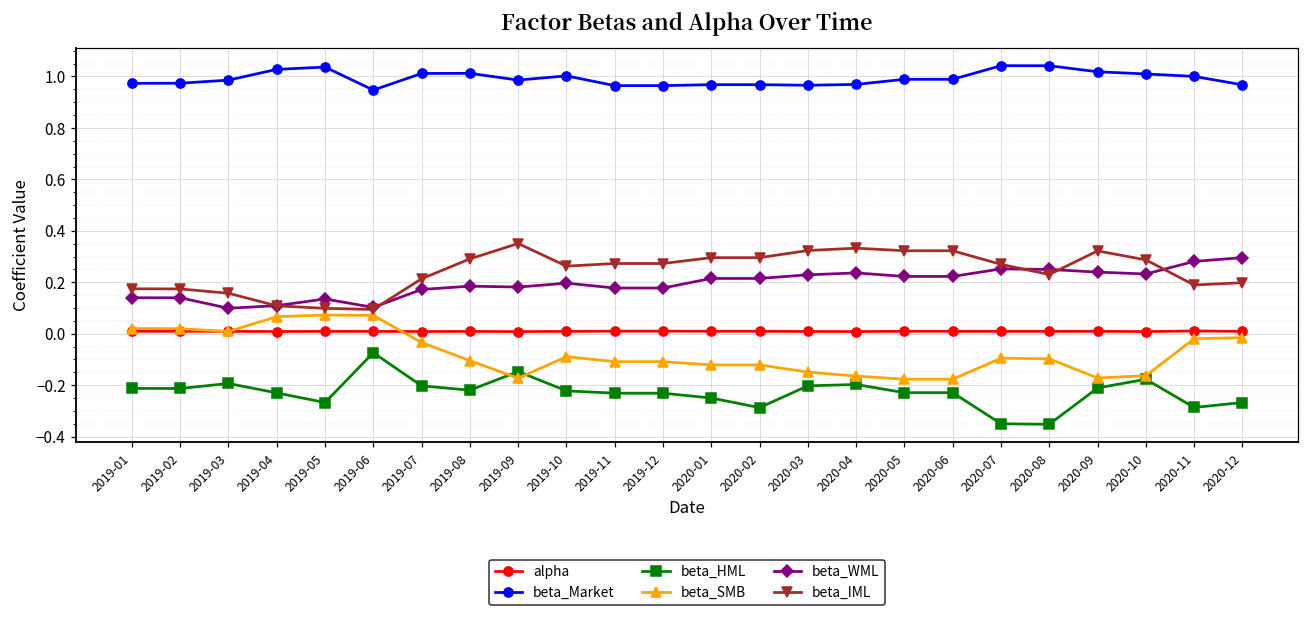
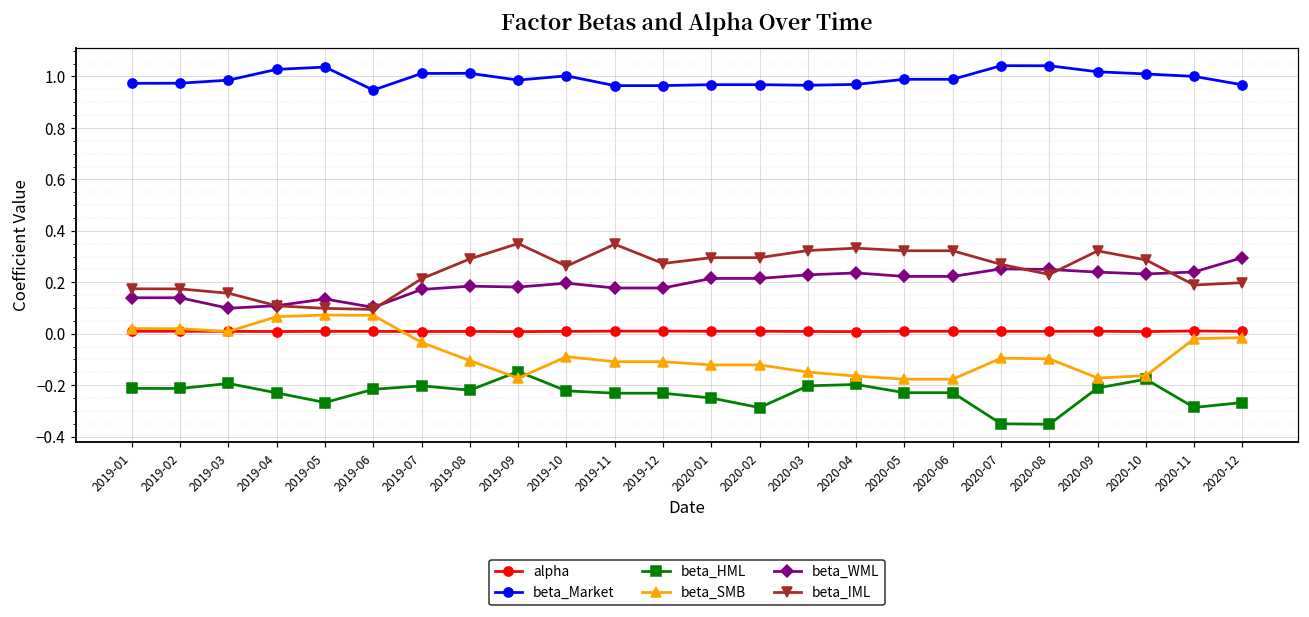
  {
    "alpha": {
      "2019-04": 0.01,
      "2019-05": 0.01,
      "2019-06": 0.01,
      "2019-07": 0.01,
      "2019-08": 0.01,
      "2019-09": 0.01,
      "2019-10": 0.01,
      "2019-11": 0.01,
      "2019-12": 0.01,
      "2020-01": 0.01,
      "2020-02": 0.01,
      "2020-03": 0.01,
      "2020-04": 0.01,
      "2020-05": 0.01,
      "2020-06": 0.01,
      "2020-07": 0.01,
      "2020-08": 0.01,
      "2020-09": 0.01,
      "2020-10": 0.01,
      "2020-11": 0.01,
      "2020-12": 0.01
    },
    "beta_Market": {
      "2019-01": 0.97,
      "2019-02": 0.97,
      "2019-03": 0.99,
      "2019-04": 1.03,
      "2019-05": 1.04,
      "2019-06": 0.95,
      "2019-07": 1.01,
      "2019-08": 1.01,
      "2019-09": 0.99,
      "2019-10": 1.00,
      "2019-11": 0.96,
      "2019-12": 0.96,
      "2020-01": 0.97,
      "2020-02": 0.97,
      "2020-03": 0.97,
      "2020-04": 0.97,
      "2020-05": 0.99,
      "2020-06": 0.99,
      "2020-07": 1.04,
      "2020-08": 1.04,
      "2020-09": 1.02,
      "2020-10": 1.01,
      "2020-11": 1.00,
      "2020-12": 0.97
    },
    "beta_HML": {
      "2019-01": -0.21,
      "2019-02": -0.21,
      "2019-03": -0.19,
      "2019-04": -0.23,
      "2019-05": -0.27,
-     "2019-06": -0.07,
+     "2019-06": -0.22,
      "2019-07": -0.20,
      "2019-08": -0.22,
      "2019-09": -0.15,
      "2019-10": -0.22,
      "2019-11": -0.23,
      "2019-12": -0.23,
      "2020-01": -0.25,
      "2020-02": -0.29,
      "2020-03": -0.20,
      "2020-04": -0.20,
      "2020-05": -0.23,
      "2020-06": -0.23,
      "2020-07": -0.35,
      "2020-08": -0.35,
      "2020-09": -0.21,
      "2020-10": -0.18,
      "2020-11": -0.29,
      "2020-12": -0.27
    },
    "beta_SMB": {
      "2019-04": 0.07,
      "2019-05": 0.07,
      "2019-06": 0.07,
      "2019-07": -0.03,
      "2019-08": -0.10,
      "2019-09": -0.17,
      "2019-10": -0.09,
      "2019-11": -0.11,
      "2019-12": -0.11,
      "2020-01": -0.12,
      "2020-02": -0.12,
      "2020-03": -0.15,
      "2020-04": -0.16,
      "2020-05": -0.18,
      "2020-06": -0.18,
      "2020-07": -0.10,
      "2020-08": -0.10,
      "2020-09": -0.17,
      "2020-10": -0.16,
      "2020-11": -0.02,
      "2020-12": -0.02
    },
    "beta_WML": {
      "2019-01": 0.14,
      "2019-02": 0.14,
      "2019-03": 0.10,
      "2019-05": 0.14,
      "2019-07": 0.17,
      "2019-08": 0.18,
      "2019-09": 0.18,
      "2019-10": 0.20,
      "2019-11": 0.18,
      "2019-12": 0.18,
      "2020-01": 0.21,
      "2020-02": 0.21,
      "2020-03": 0.23,
      "2020-04": 0.24,
      "2020-05": 0.22,
      "2020-06": 0.22,
      "2020-07": 0.25,
      "2020-08": 0.25,
      "2020-09": 0.24,
      "2020-10": 0.23,
-     "2020-11": 0.28,
+     "2020-11": 0.24,
      "2020-12": 0.30
    },
    "beta_IML": {
      "2019-01": 0.17,
      "2019-02": 0.17,
      "2019-03": 0.16,
      "2019-05": 0.10,
      "2019-07": 0.21,
      "2019-08": 0.29,
      "2019-09": 0.35,
      "2019-10": 0.26,
-     "2019-11": 0.27,
+     "2019-11": 0.35,
      "2019-12": 0.27,
      "2020-01": 0.30,
      "2020-02": 0.30,
      "2020-03": 0.32,
      "2020-04": 0.33,
      "2020-05": 0.32,
      "2020-06": 0.32,
      "2020-07": 0.27,
      "2020-08": 0.23,
      "2020-09": 0.32,
      "2020-10": 0.29,
      "2020-11": 0.19,
      "2020-12": 0.20
    }
  }
